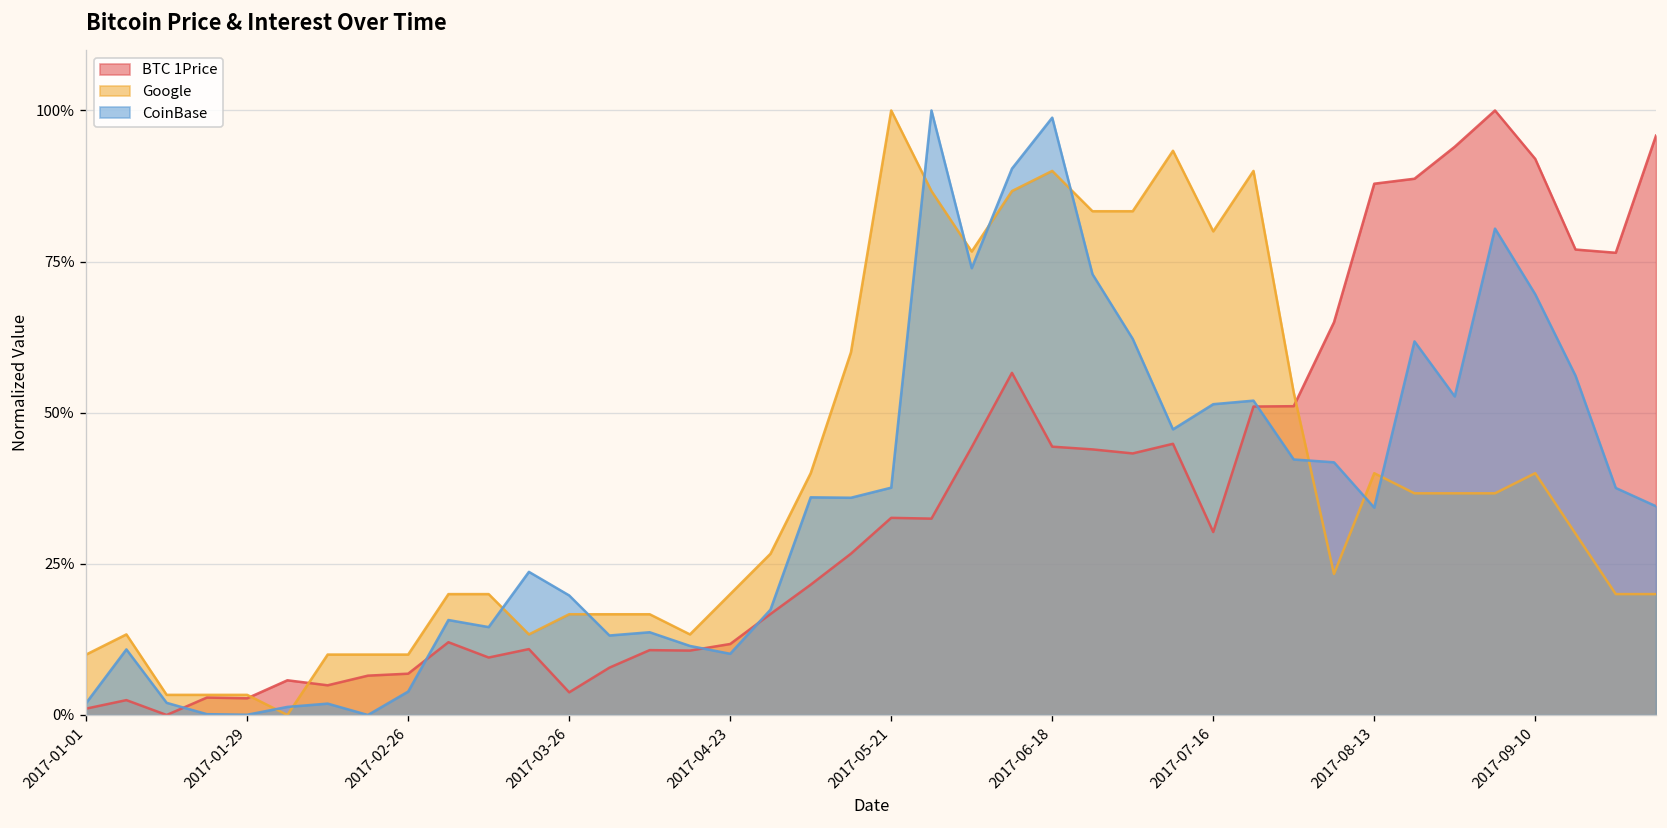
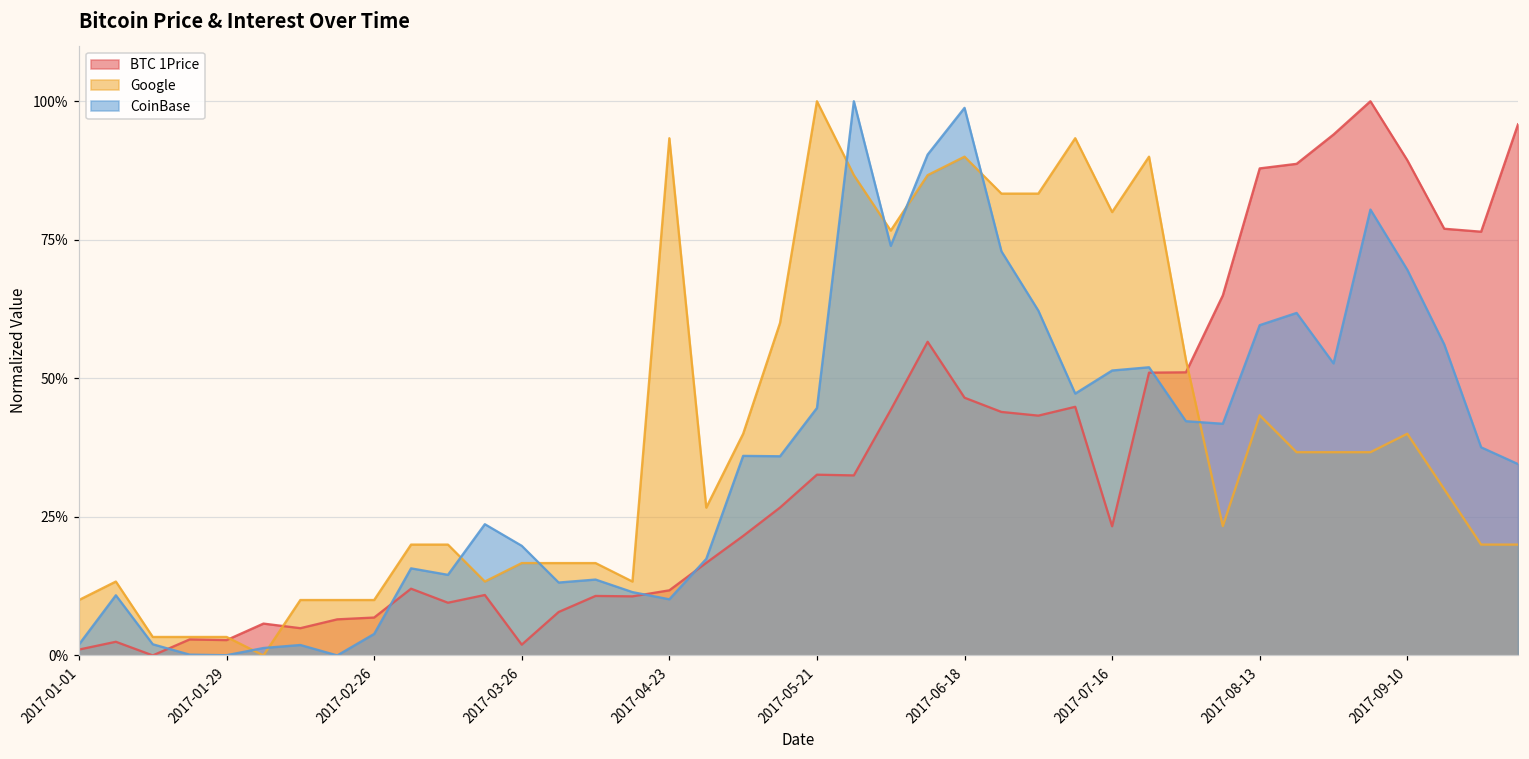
  {
    "BTC 1Price": {
      "2017-01-01": "1%",
      "2017-01-29": "3%",
      "2017-02-26": "7%",
-     "2017-03-26": "4%",
+     "2017-03-26": "2%",
      "2017-04-23": "12%",
      "2017-05-21": "33%",
-     "2017-06-18": "44%",
-     "2017-07-16": "30%",
+     "2017-06-18": "47%",
+     "2017-07-16": "23%",
      "2017-08-13": "88%",
-     "2017-09-10": "92%"
+     "2017-09-10": "89%"
    },
    "Google": {
      "2017-01-01": "10%",
      "2017-01-29": "3%",
      "2017-02-26": "10%",
      "2017-03-26": "17%",
-     "2017-04-23": "20%",
+     "2017-04-23": "93%",
      "2017-05-21": "100%",
      "2017-06-18": "90%",
      "2017-07-16": "80%",
-     "2017-08-13": "40%",
+     "2017-08-13": "43%",
      "2017-09-10": "40%"
    },
    "CoinBase": {
      "2017-01-01": "2%",
      "2017-01-29": "0%",
      "2017-02-26": "4%",
      "2017-03-26": "20%",
      "2017-04-23": "10%",
-     "2017-05-21": "38%",
+     "2017-05-21": "45%",
      "2017-06-18": "99%",
      "2017-07-16": "51%",
-     "2017-08-13": "34%",
+     "2017-08-13": "60%",
      "2017-09-10": "70%"
    }
  }
